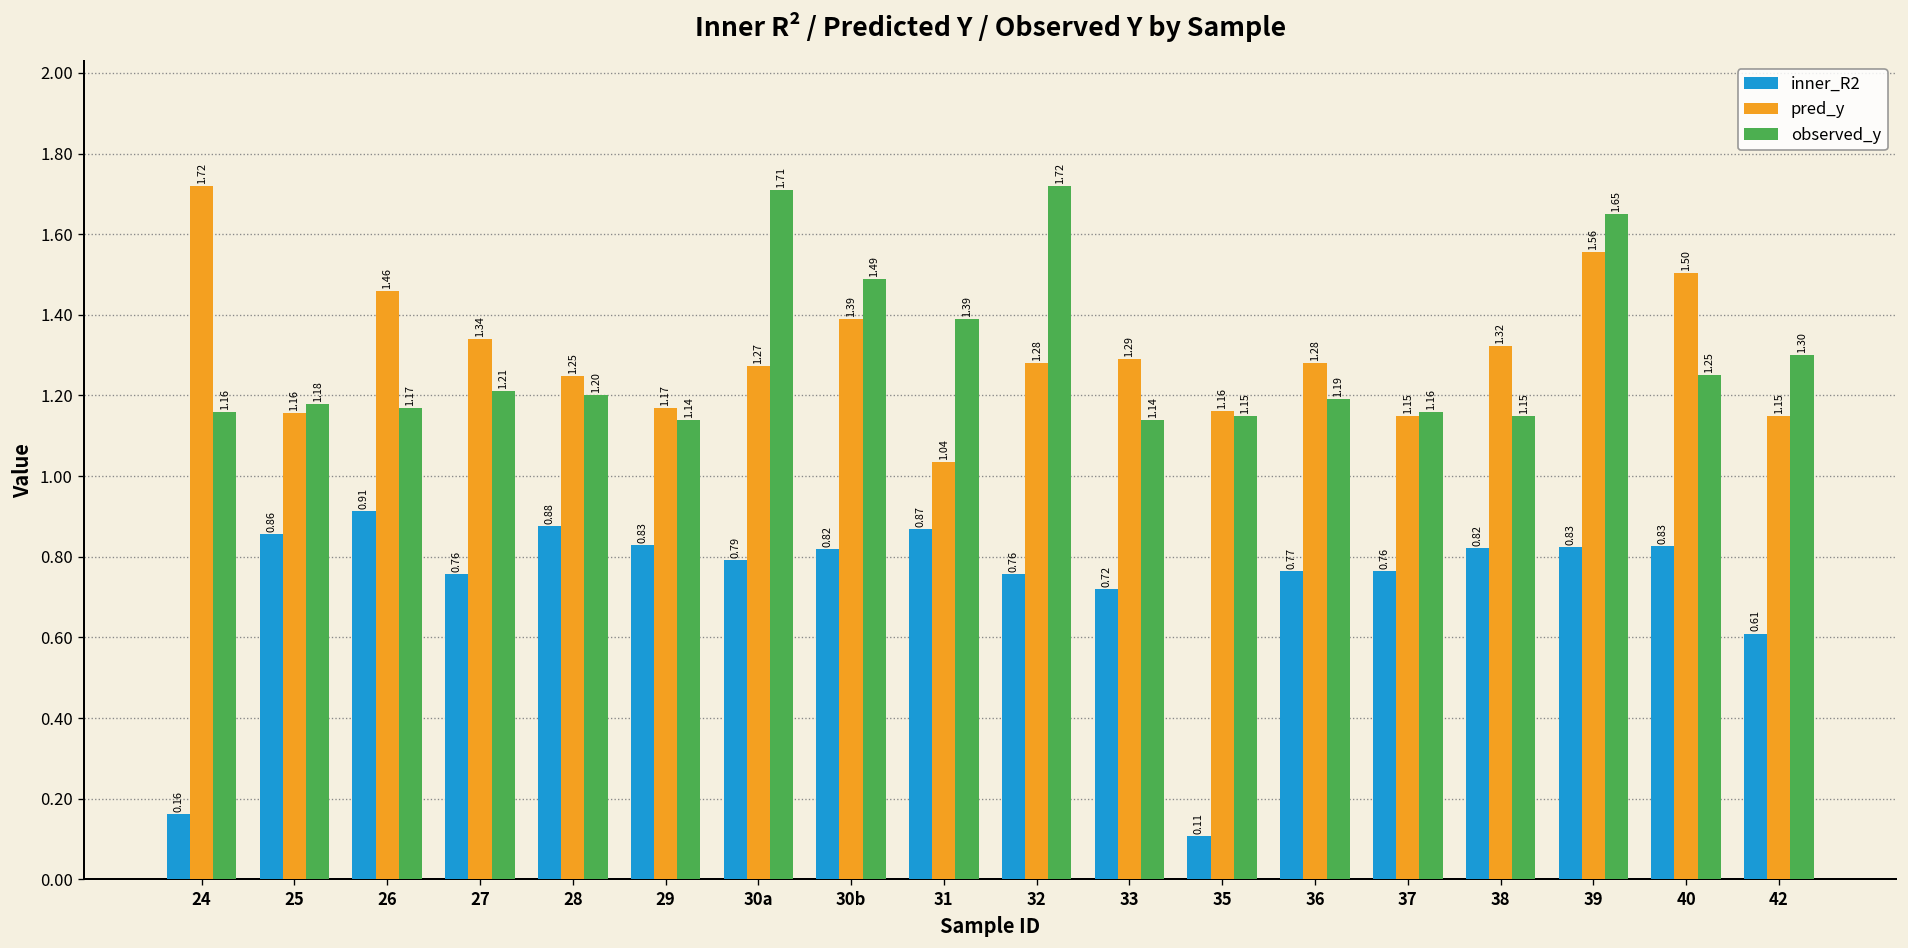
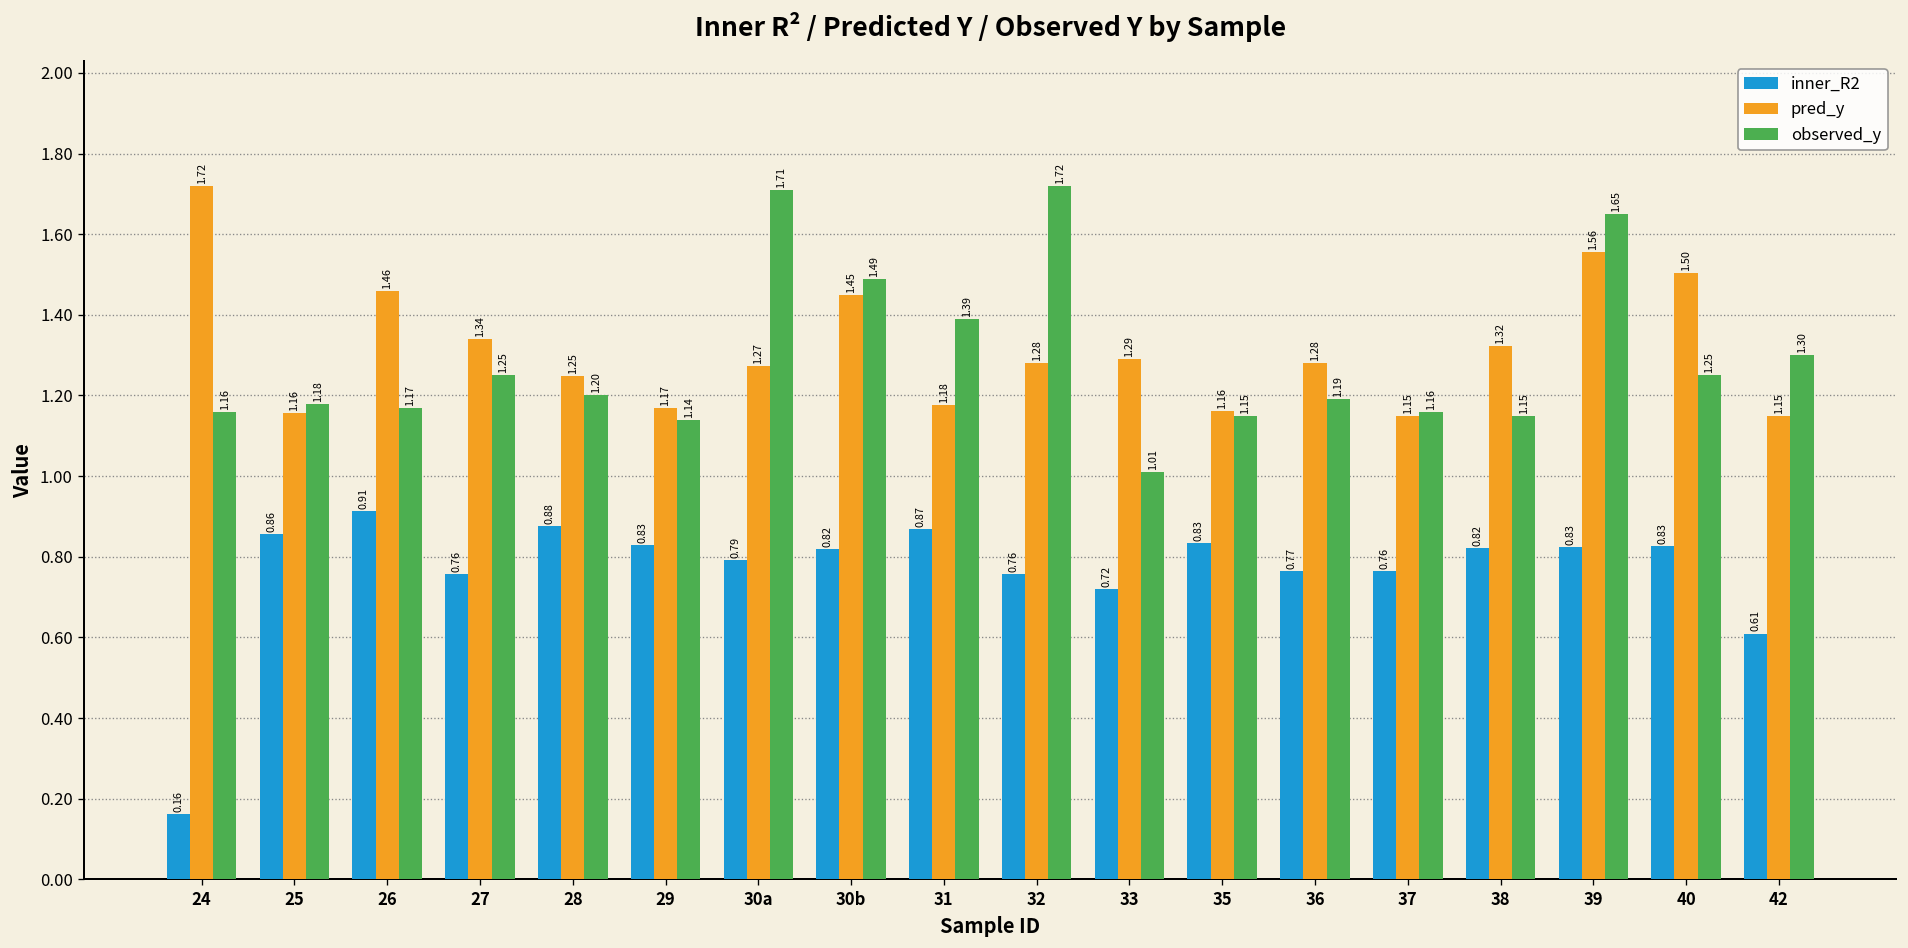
  {
    "inner_R2": {
      "24": 0.16,
      "25": 0.86,
      "26": 0.91,
      "27": 0.76,
      "28": 0.88,
      "29": 0.83,
      "30a": 0.79,
      "30b": 0.82,
      "31": 0.87,
      "32": 0.76,
      "33": 0.72,
-     "35": 0.11,
+     "35": 0.83,
      "36": 0.77,
      "37": 0.76,
      "38": 0.82,
      "39": 0.83,
      "40": 0.83,
      "42": 0.61
    },
    "pred_y": {
      "24": 1.72,
      "25": 1.16,
      "26": 1.46,
      "27": 1.34,
      "28": 1.25,
      "29": 1.17,
      "30a": 1.27,
-     "30b": 1.39,
-     "31": 1.04,
+     "30b": 1.45,
+     "31": 1.18,
      "32": 1.28,
      "33": 1.29,
      "35": 1.16,
      "36": 1.28,
      "37": 1.15,
      "38": 1.32,
      "39": 1.56,
      "40": 1.50,
      "42": 1.15
    },
    "observed_y": {
      "24": 1.16,
      "25": 1.18,
      "26": 1.17,
-     "27": 1.21,
+     "27": 1.25,
      "28": 1.20,
      "29": 1.14,
      "30a": 1.71,
      "30b": 1.49,
      "31": 1.39,
      "32": 1.72,
-     "33": 1.14,
+     "33": 1.01,
      "35": 1.15,
      "36": 1.19,
      "37": 1.16,
      "38": 1.15,
      "39": 1.65,
      "40": 1.25,
      "42": 1.30
    }
  }
